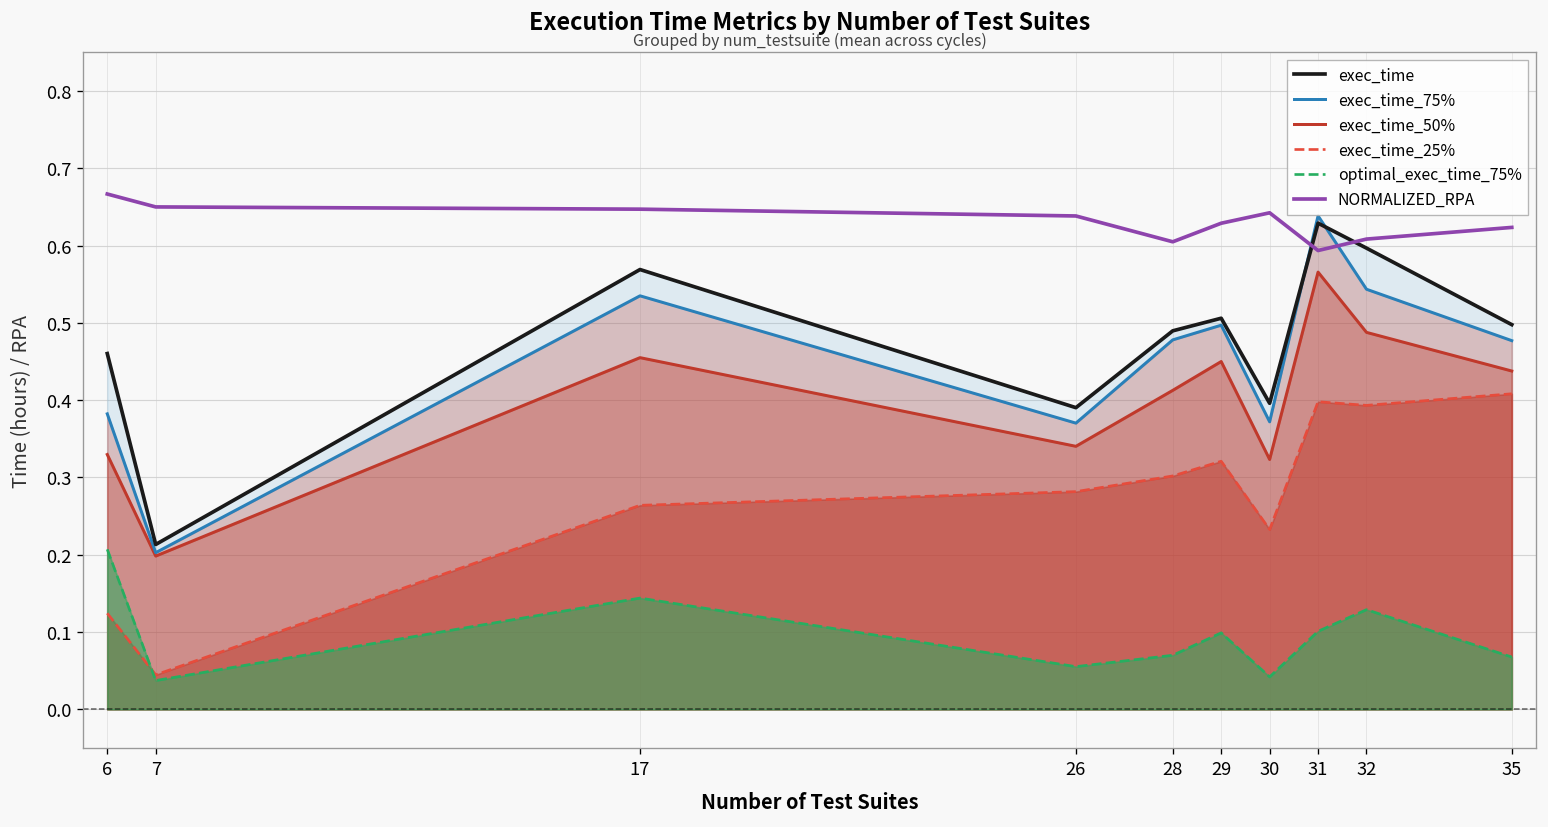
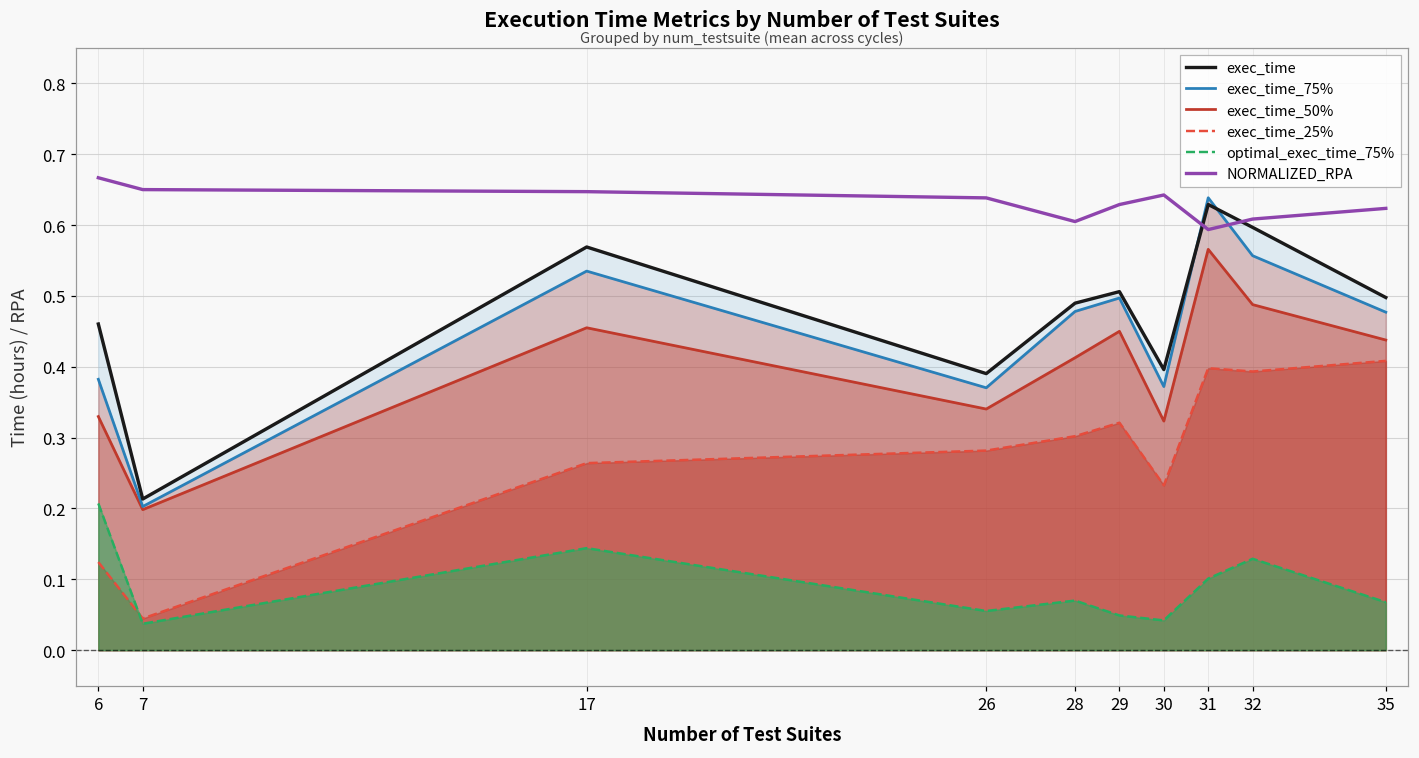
  {
    "exec_time": {
      "6": 0.46,
      "7": 0.21,
      "17": 0.57,
      "26": 0.39,
      "28": 0.49,
      "29": 0.51,
      "30": 0.40,
      "31": 0.63,
      "32": 0.60,
      "35": 0.50
    },
    "exec_time_75%": {
      "6": 0.38,
      "7": 0.20,
      "17": 0.54,
      "26": 0.37,
      "28": 0.48,
      "29": 0.50,
      "30": 0.37,
      "31": 0.64,
-     "32": 0.54,
+     "32": 0.56,
      "35": 0.48
    },
    "optimal_exec_time_75%": {
      "6": 0.21,
      "7": 0.04,
      "17": 0.14,
      "26": 0.06,
      "28": 0.07,
-     "29": 0.10,
+     "29": 0.05,
      "30": 0.04,
      "31": 0.10,
      "32": 0.13,
      "35": 0.07
    },
    "NORMALIZED_RPA": {
      "6": 0.67,
      "7": 0.65,
      "17": 0.65,
      "26": 0.64,
      "28": 0.60,
      "29": 0.63,
      "30": 0.64,
      "31": 0.59,
      "32": 0.61,
      "35": 0.62
    }
  }
